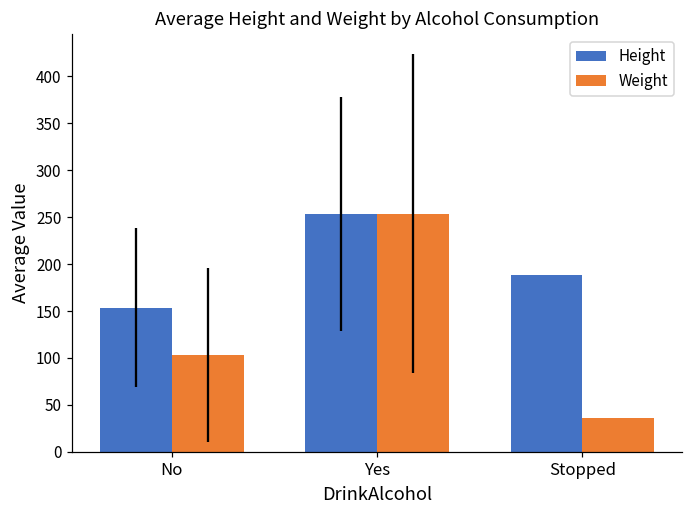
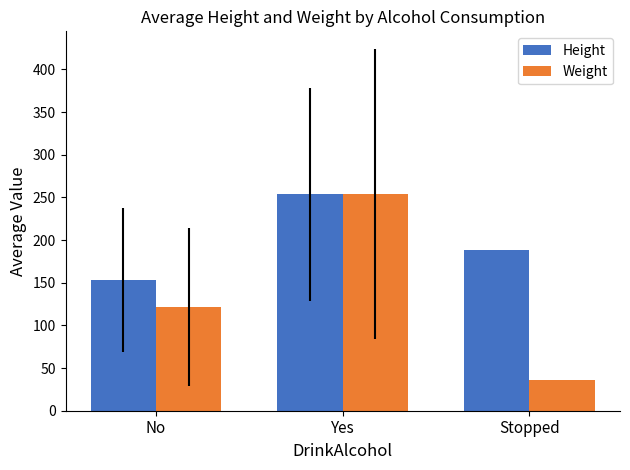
  {
    "Height": {
      "No": 150,
      "Yes": 250,
      "Stopped": 190
    },
    "Weight": {
-     "No": 100,
+     "No": 120,
      "Yes": 250,
      "Stopped": 40
    }
  }
